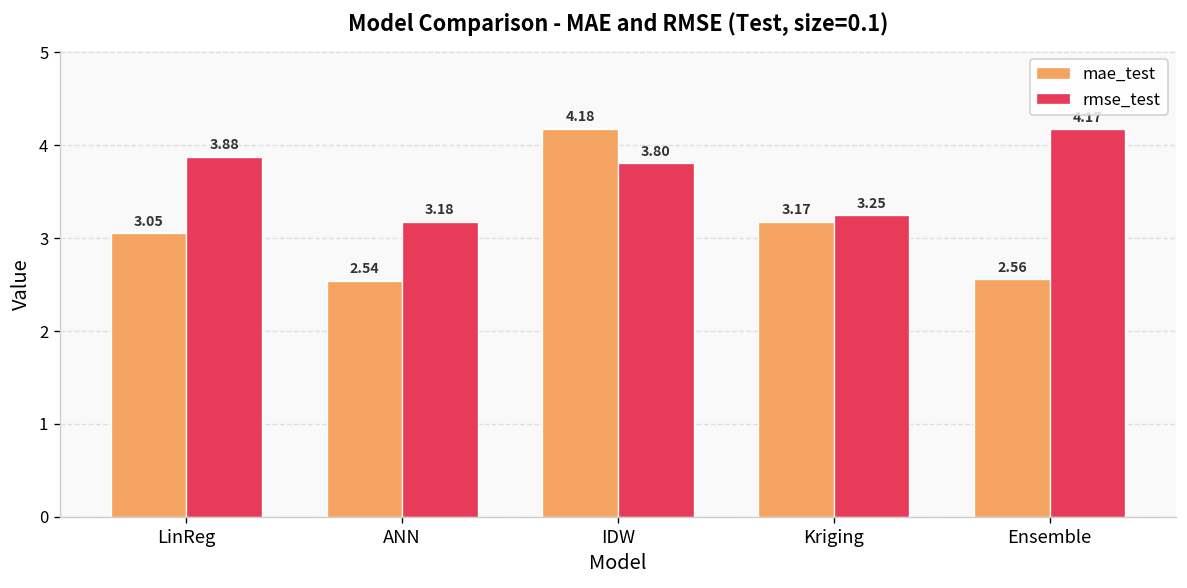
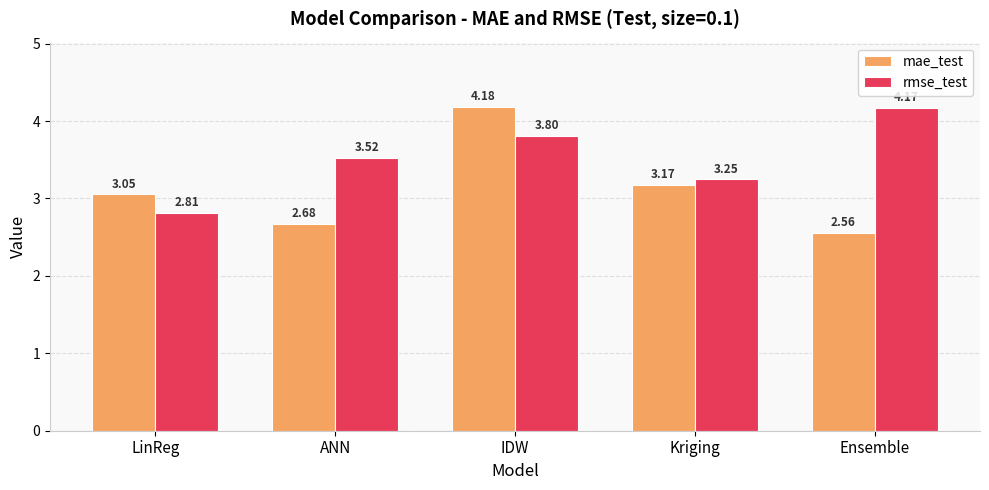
  {
    "mae_test": {
      "LinReg": 3.05,
-     "ANN": 2.54,
+     "ANN": 2.68,
      "IDW": 4.18,
      "Kriging": 3.17,
      "Ensemble": 2.56
    },
    "rmse_test": {
-     "LinReg": 3.88,
-     "ANN": 3.18,
+     "LinReg": 2.81,
+     "ANN": 3.52,
      "IDW": 3.80,
      "Kriging": 3.25
    }
  }
